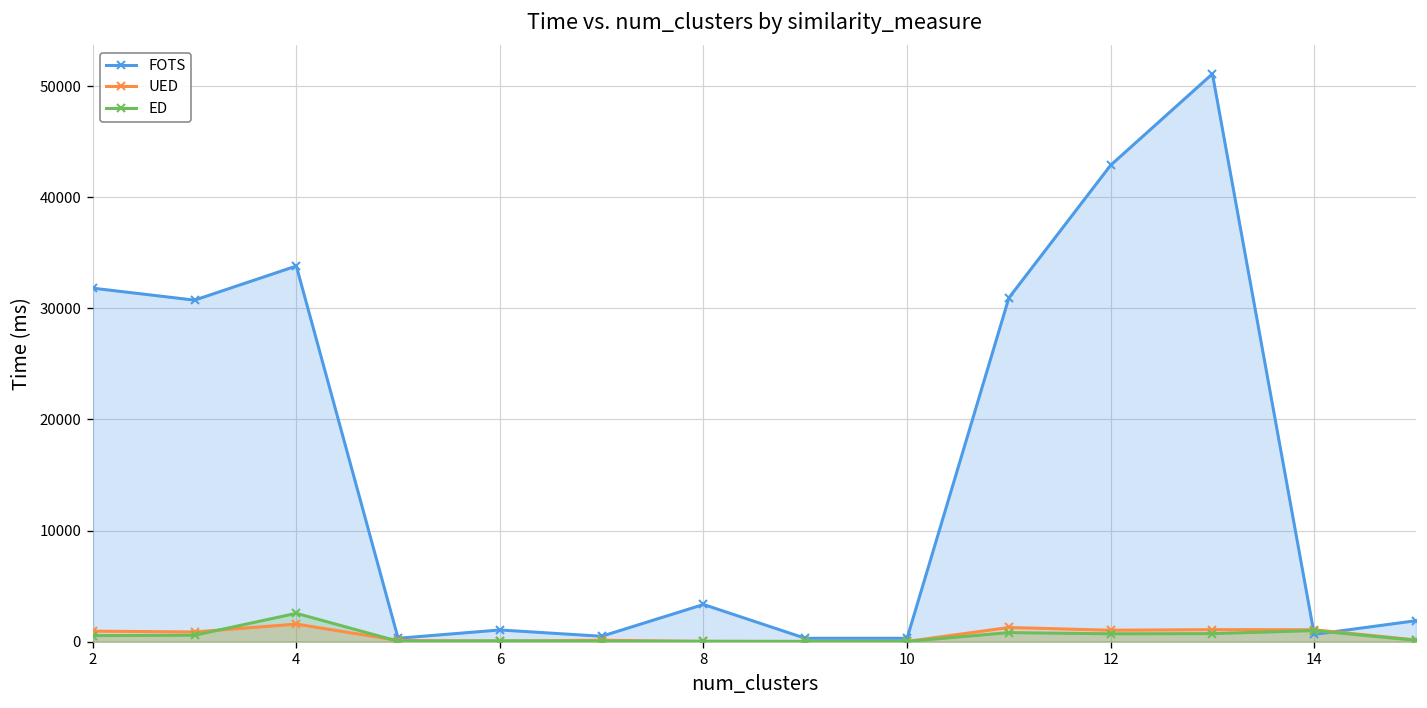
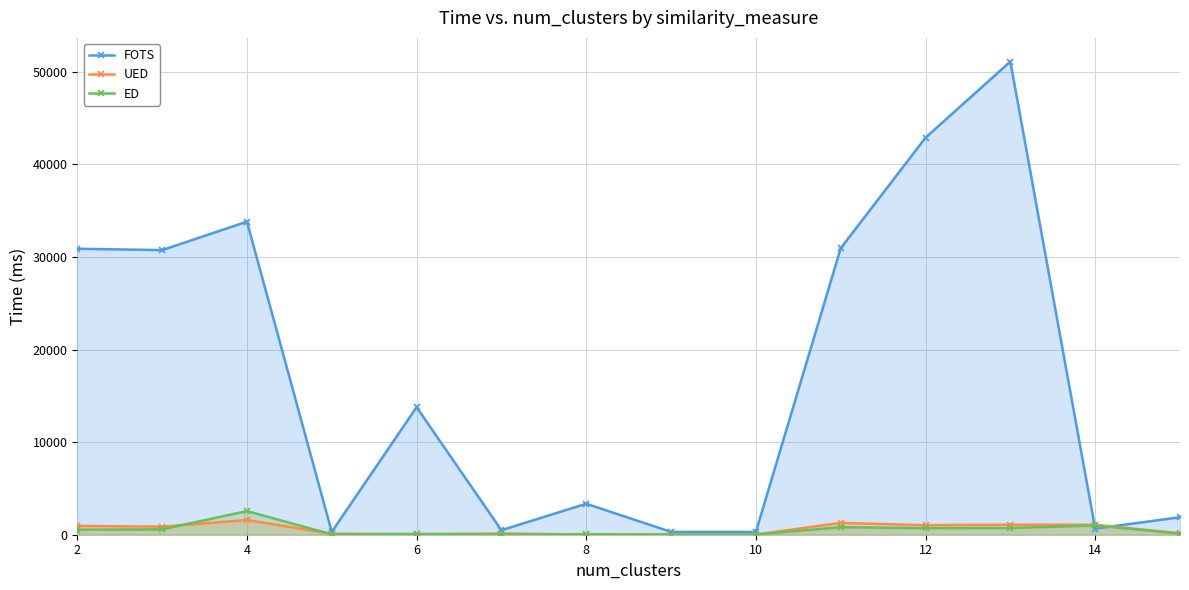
  {
    "FOTS": {
-     "2": 32000,
+     "2": 31000,
      "4": 34000,
-     "6": 1000,
+     "6": 14000,
      "8": 3000,
      "10": 0,
      "12": 43000,
      "14": 1000
    },
    "UED": {
      "2": 1000,
      "4": 2000,
      "12": 1000
    },
    "ED": {
      "2": 1000,
      "4": 3000,
      "12": 1000
    }
  }
